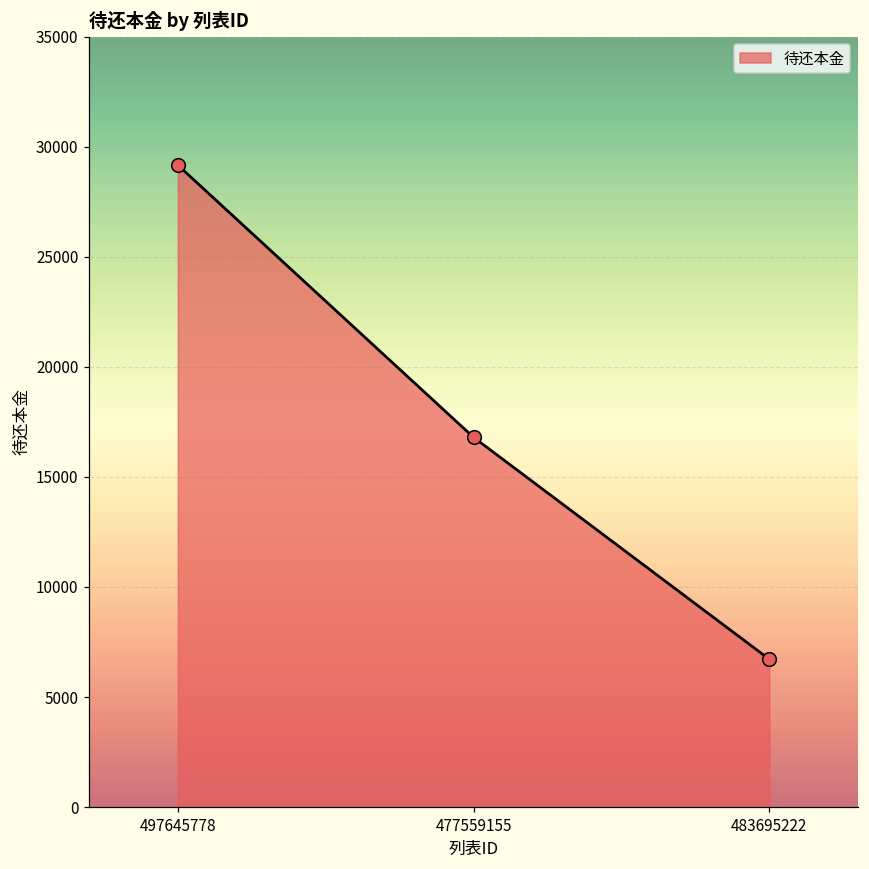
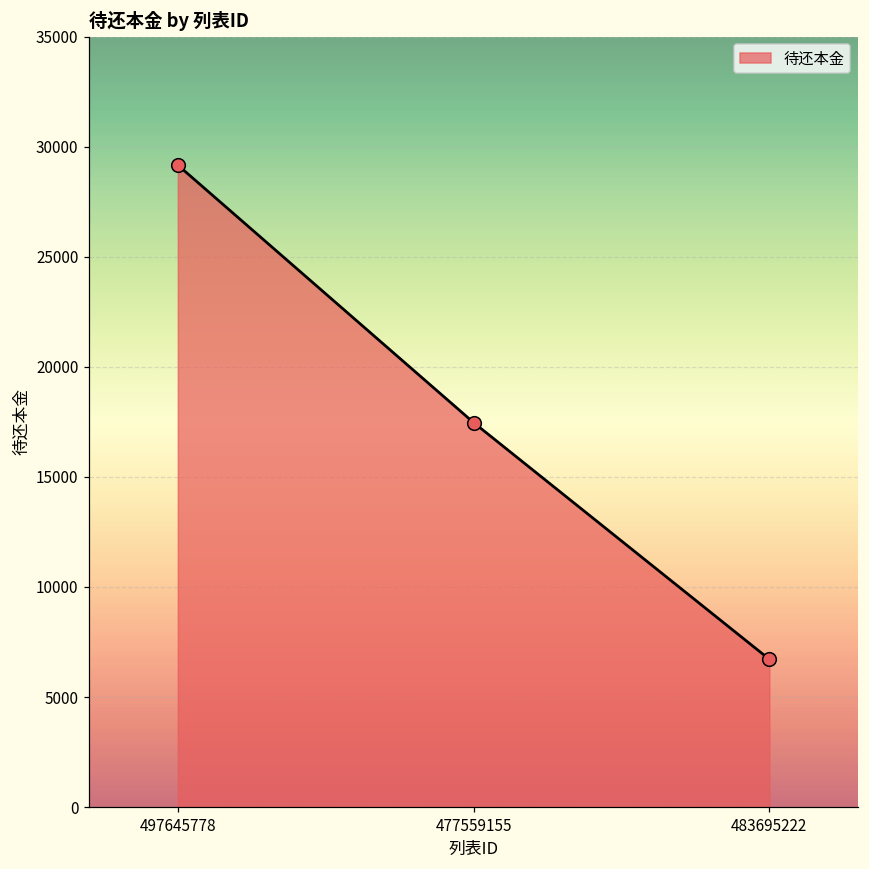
  {
    "497645778": 29200,
-   "477559155": 16800,
+   "477559155": 17500,
    "483695222": 6700
  }
